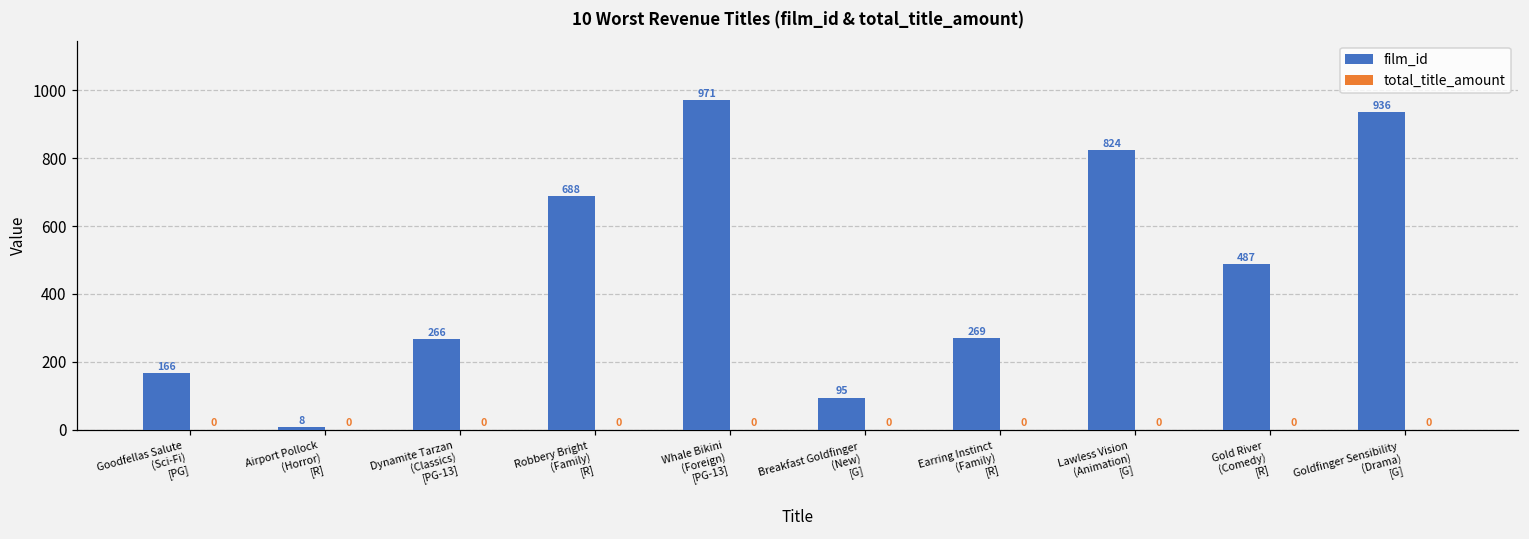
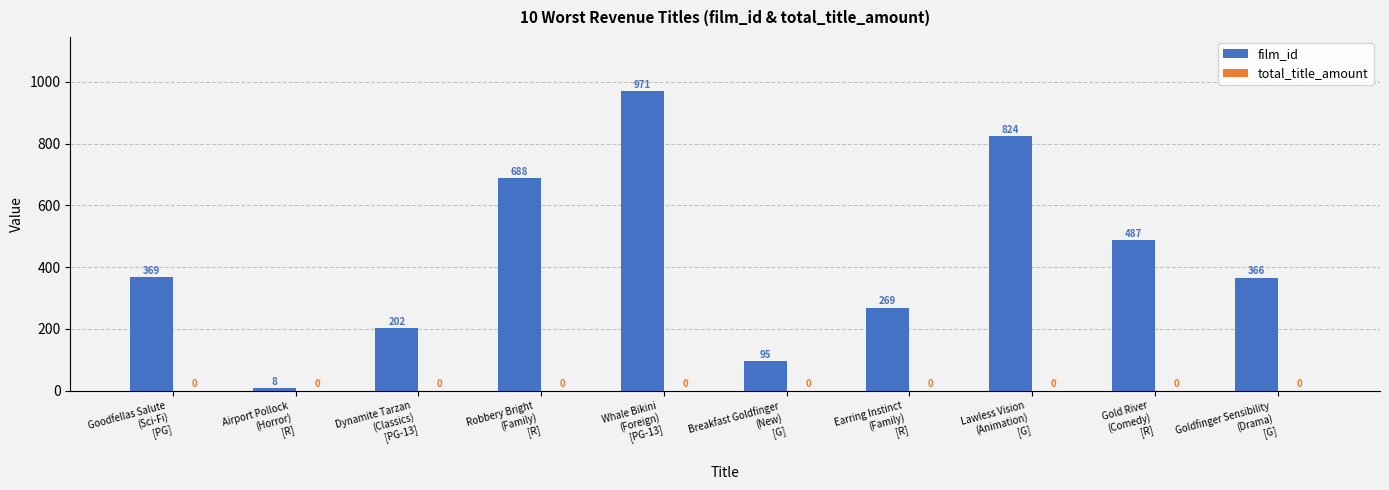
  {
    "film_id": {
-     "Goodfellas Salute (Sci-Fi) [PG]": 166,
+     "Goodfellas Salute (Sci-Fi) [PG]": 369,
      "Airport Pollock (Horror) [R]": 8,
-     "Dynamite Tarzan (Classics) [PG-13]": 266,
+     "Dynamite Tarzan (Classics) [PG-13]": 202,
      "Robbery Bright (Family) [R]": 688,
      "Whale Bikini (Foreign) [PG-13]": 971,
      "Breakfast Goldfinger (New) [G]": 95,
      "Earring Instinct (Family) [R]": 269,
      "Lawless Vision (Animation) [G]": 824,
      "Gold River (Comedy) [R]": 487,
-     "Goldfinger Sensibility (Drama) [G]": 936
+     "Goldfinger Sensibility (Drama) [G]": 366
    },
    "total_title_amount": {
      "Goodfellas Salute (Sci-Fi) [PG]": 0,
      "Airport Pollock (Horror) [R]": 0,
      "Dynamite Tarzan (Classics) [PG-13]": 0,
      "Robbery Bright (Family) [R]": 0,
      "Whale Bikini (Foreign) [PG-13]": 0,
      "Breakfast Goldfinger (New) [G]": 0,
      "Earring Instinct (Family) [R]": 0,
      "Lawless Vision (Animation) [G]": 0,
      "Gold River (Comedy) [R]": 0,
      "Goldfinger Sensibility (Drama) [G]": 0
    }
  }
